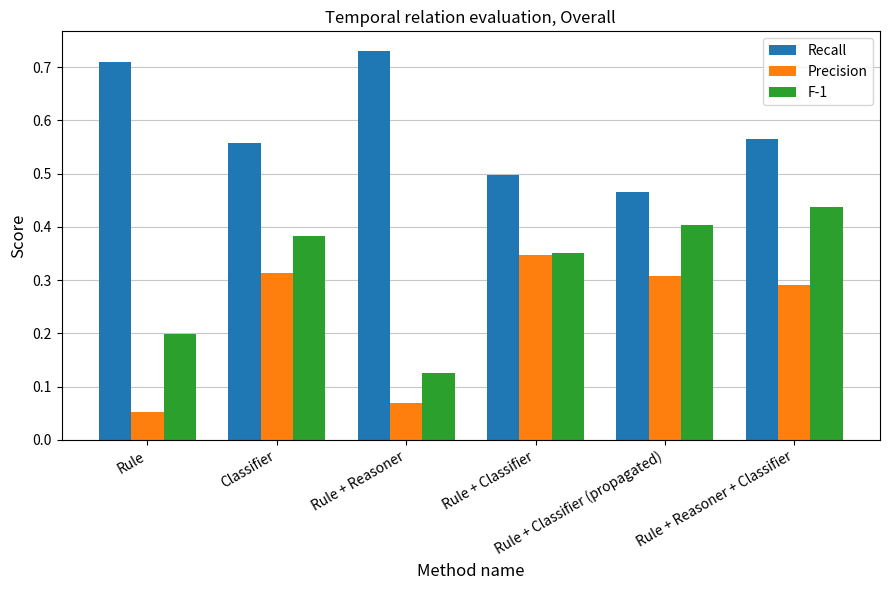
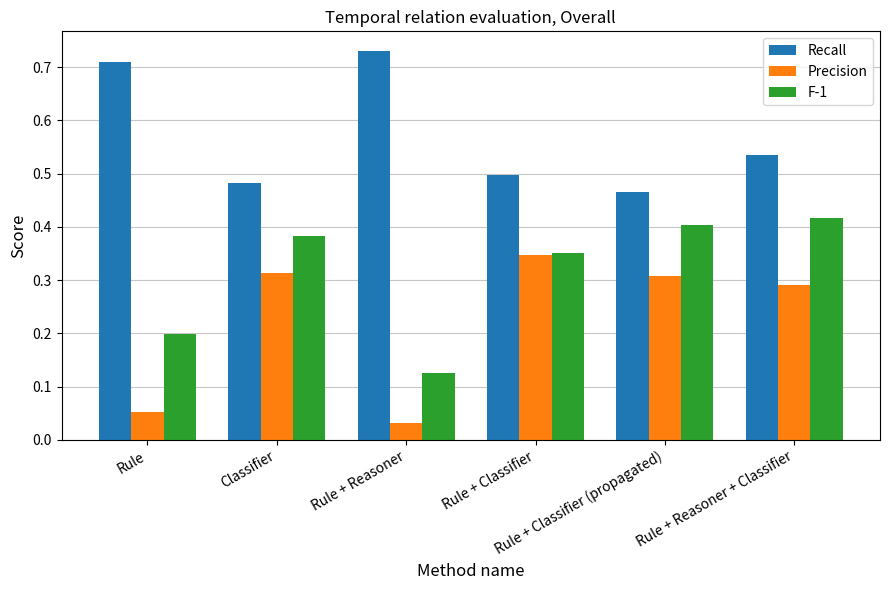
  {
    "Recall": {
      "Rule": 0.71,
-     "Classifier": 0.56,
+     "Classifier": 0.48,
      "Rule + Reasoner": 0.73,
      "Rule + Classifier": 0.50,
      "Rule + Classifier (propagated)": 0.47,
-     "Rule + Reasoner + Classifier": 0.56
+     "Rule + Reasoner + Classifier": 0.53
    },
    "Precision": {
      "Rule": 0.05,
      "Classifier": 0.31,
-     "Rule + Reasoner": 0.07,
+     "Rule + Reasoner": 0.03,
      "Rule + Classifier": 0.35,
      "Rule + Classifier (propagated)": 0.31,
      "Rule + Reasoner + Classifier": 0.29
    },
    "F-1": {
      "Rule": 0.20,
      "Classifier": 0.38,
      "Rule + Reasoner": 0.13,
      "Rule + Classifier": 0.35,
      "Rule + Classifier (propagated)": 0.40,
-     "Rule + Reasoner + Classifier": 0.44
+     "Rule + Reasoner + Classifier": 0.42
    }
  }
